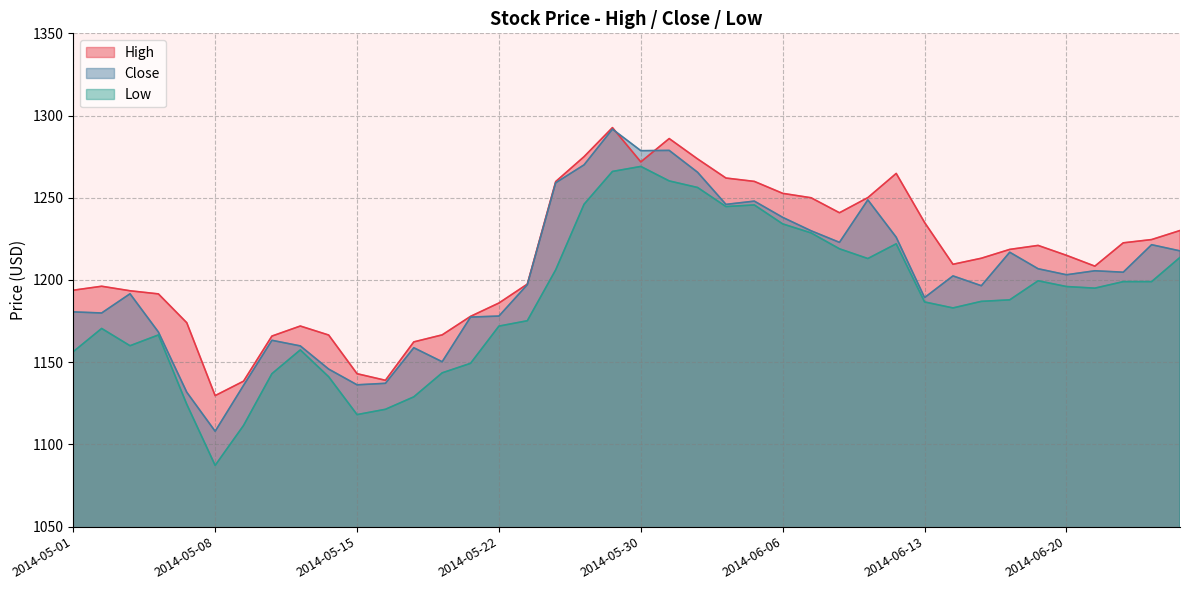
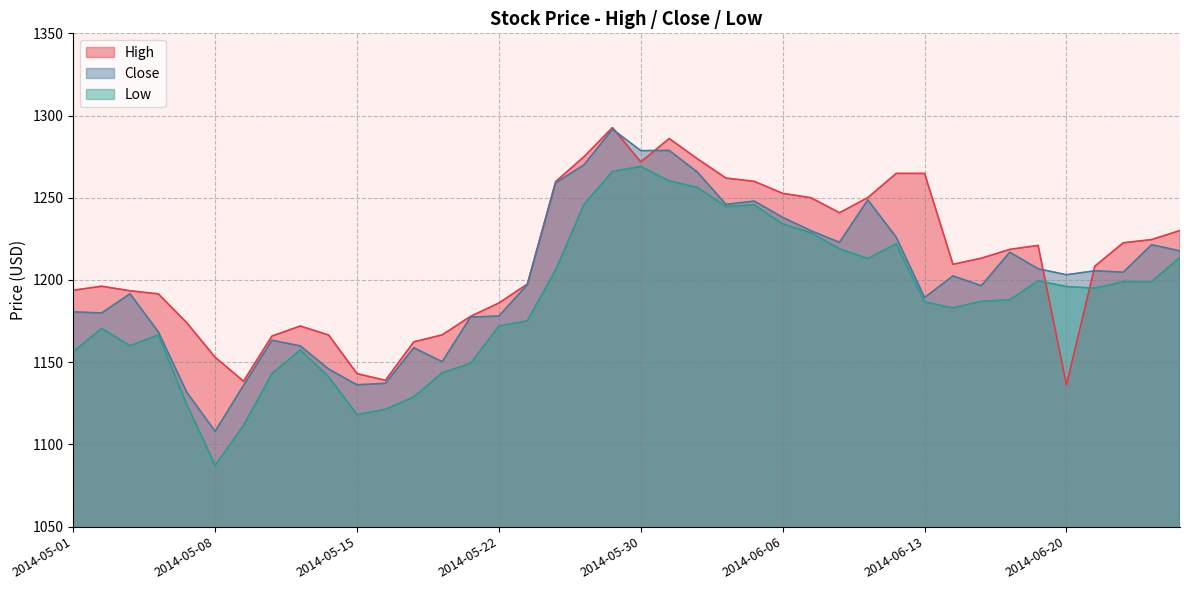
  {
    "High": {
      "2014-05-01": 1194,
-     "2014-05-08": 1130,
+     "2014-05-08": 1153,
      "2014-05-15": 1143,
      "2014-05-22": 1186,
      "2014-05-30": 1272,
      "2014-06-06": 1253,
-     "2014-06-13": 1235,
-     "2014-06-20": 1215
+     "2014-06-13": 1265,
+     "2014-06-20": 1136
    }
  }
